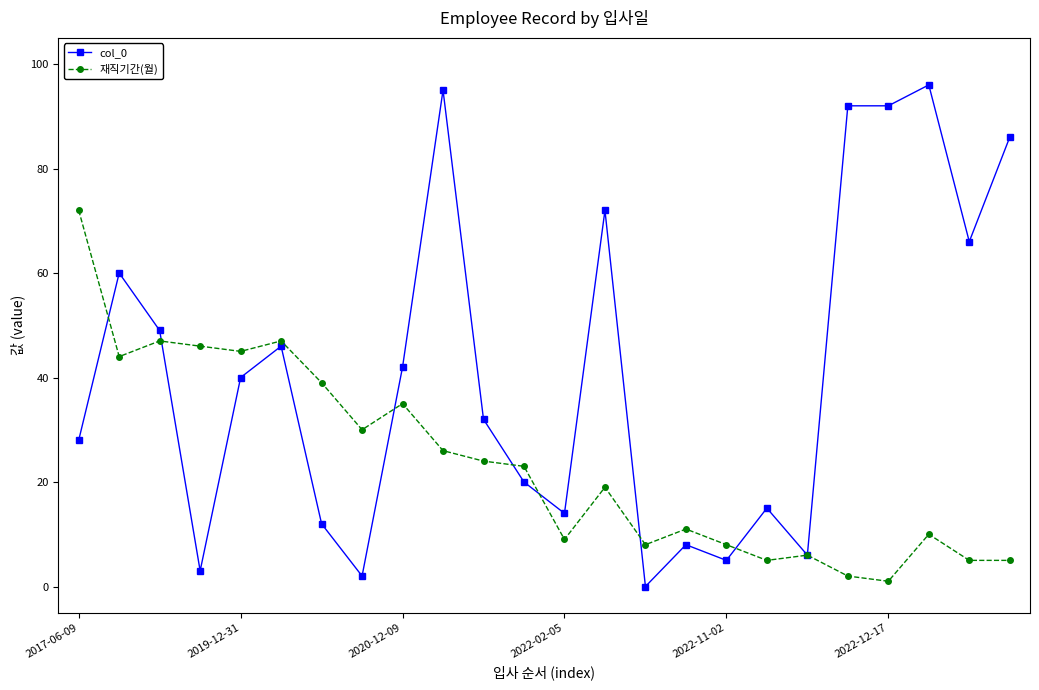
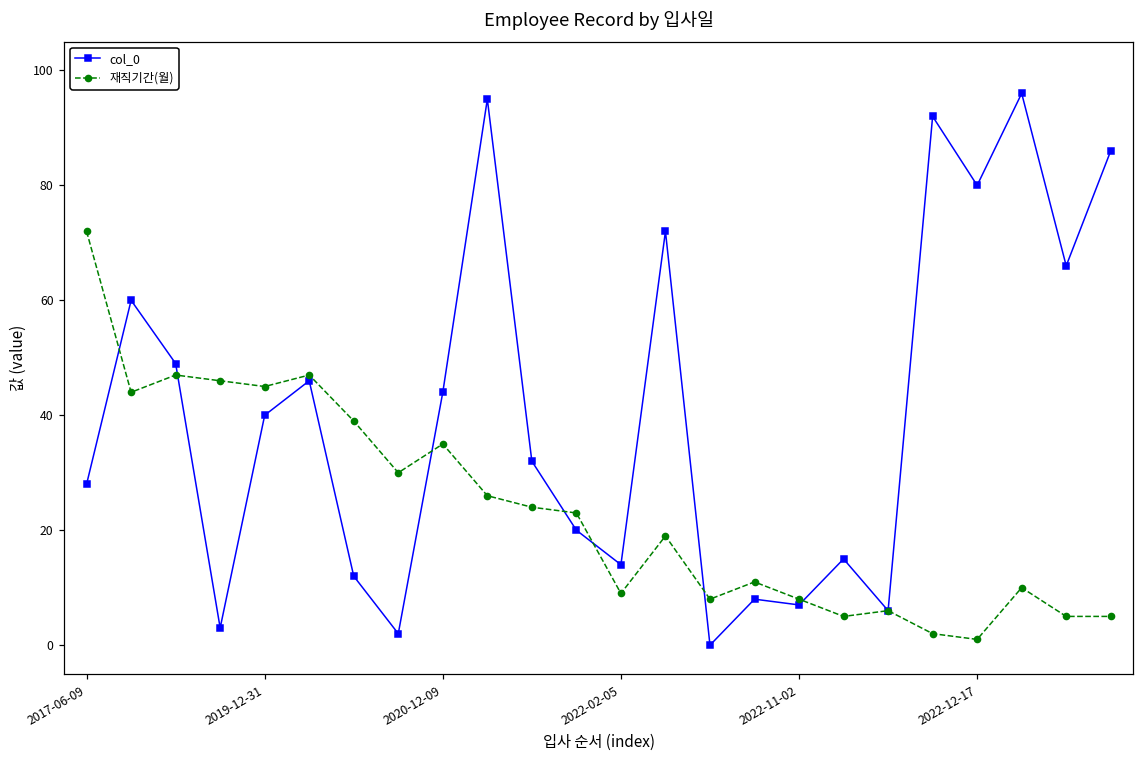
  {
    "col_0": {
      "2017-06-09": 28,
      "2019-12-31": 40,
-     "2020-12-09": 42,
+     "2020-12-09": 44,
      "2022-02-05": 14,
-     "2022-11-02": 5,
-     "2022-12-17": 92
+     "2022-11-02": 7,
+     "2022-12-17": 80
    },
    "재직기간(월)": {
      "2017-06-09": 72,
      "2019-12-31": 45,
      "2020-12-09": 35,
      "2022-02-05": 9,
      "2022-11-02": 8,
      "2022-12-17": 1
    }
  }
